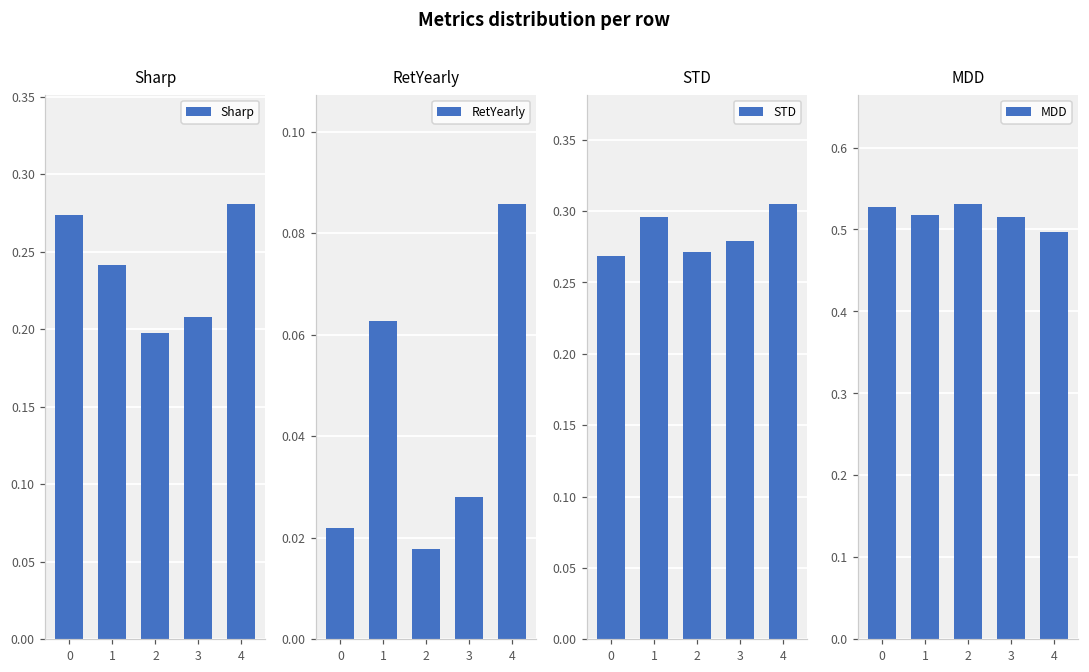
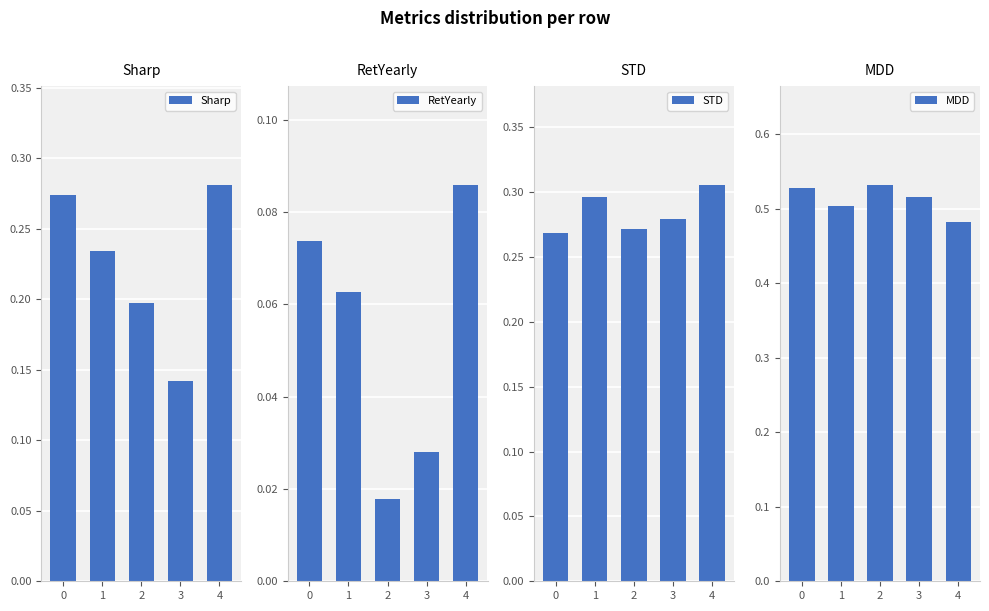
  {
    "Sharp": {
      "0": 0.274,
-     "1": 0.242,
+     "1": 0.235,
      "2": 0.198,
-     "3": 0.208,
+     "3": 0.142,
      "4": 0.281
    },
    "RetYearly": {
-     "0": 0.022,
+     "0": 0.074,
      "1": 0.063,
      "2": 0.018,
      "3": 0.028,
      "4": 0.086
    },
    "STD": {
      "0": 0.269,
      "1": 0.296,
      "2": 0.272,
      "3": 0.279,
      "4": 0.305
    },
    "MDD": {
      "0": 0.53,
-     "1": 0.52,
+     "1": 0.50,
      "2": 0.53,
      "3": 0.52,
-     "4": 0.50
+     "4": 0.48
    }
  }
